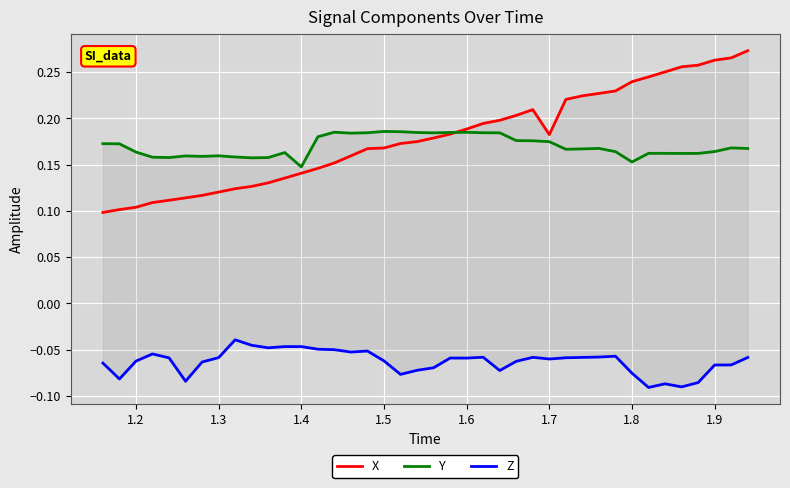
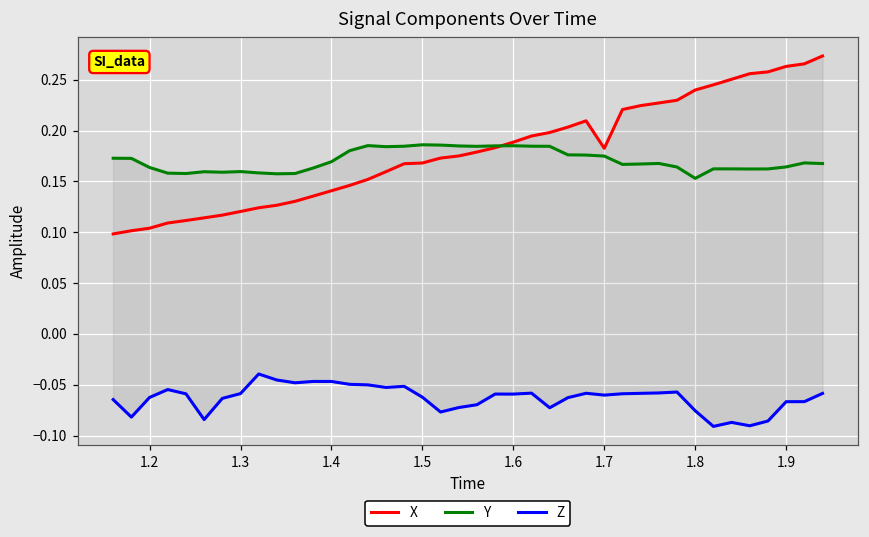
  {
    "X": {
      "1.2": 0.10,
      "1.3": 0.12,
      "1.4": 0.14,
      "1.5": 0.17
    },
    "Y": {
-     "1.4": 0.15,
+     "1.4": 0.17,
      "1.6": 0.19,
      "1.7": 0.17,
      "1.8": 0.15,
      "1.9": 0.16
    },
    "Z": {
      "1.2": -0.06,
      "1.3": -0.06,
      "1.4": -0.05,
      "1.5": -0.06,
      "1.6": -0.06,
      "1.7": -0.06,
      "1.8": -0.08,
      "1.9": -0.07
    }
  }
